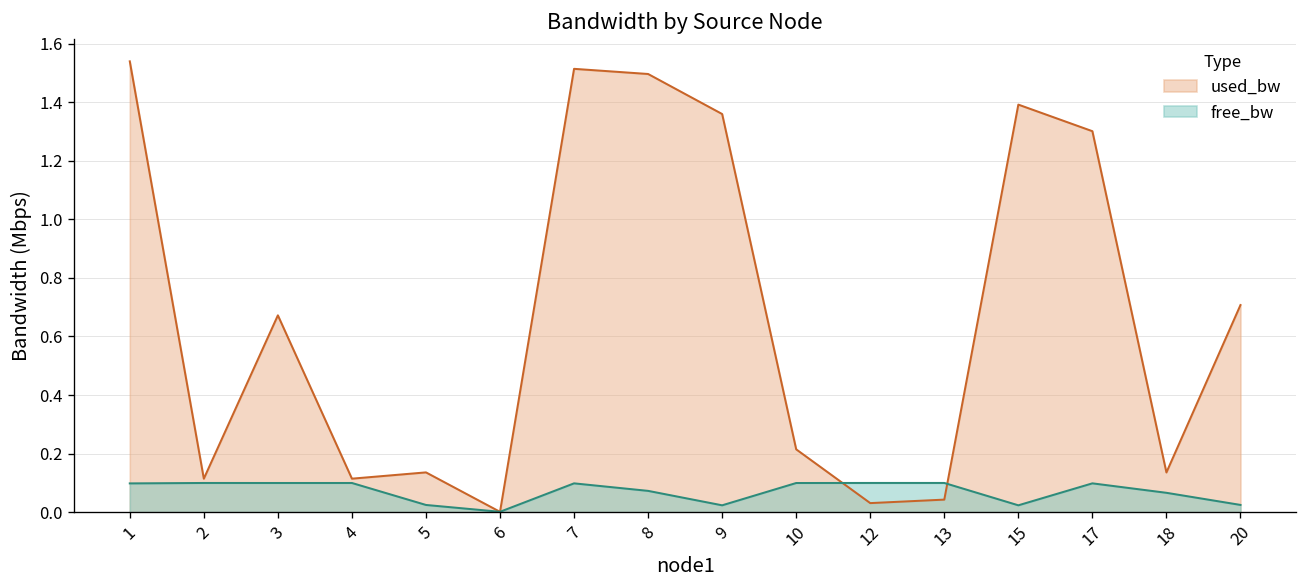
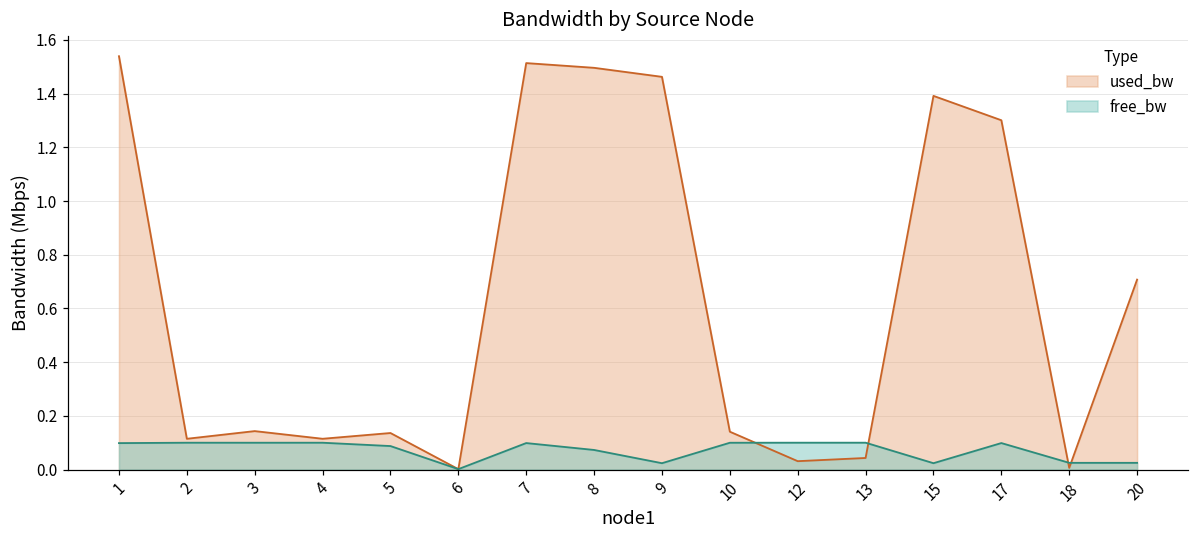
  {
    "used_bw": {
      "1": 1.54,
      "2": 0.11,
-     "3": 0.67,
+     "3": 0.14,
      "4": 0.11,
      "5": 0.14,
      "7": 1.51,
      "8": 1.50,
-     "9": 1.36,
-     "10": 0.21,
+     "9": 1.46,
+     "10": 0.14,
      "12": 0.03,
      "13": 0.04,
      "15": 1.39,
      "17": 1.30,
-     "18": 0.14,
+     "18": 0.01,
      "20": 0.71
    },
    "free_bw": {
      "1": 0.10,
      "2": 0.10,
      "3": 0.10,
      "4": 0.10,
-     "5": 0.02,
+     "5": 0.09,
      "7": 0.10,
      "8": 0.07,
      "9": 0.02,
      "10": 0.10,
      "12": 0.10,
      "13": 0.10,
      "15": 0.02,
      "17": 0.10,
-     "18": 0.07,
+     "18": 0.02,
      "20": 0.02
    }
  }
